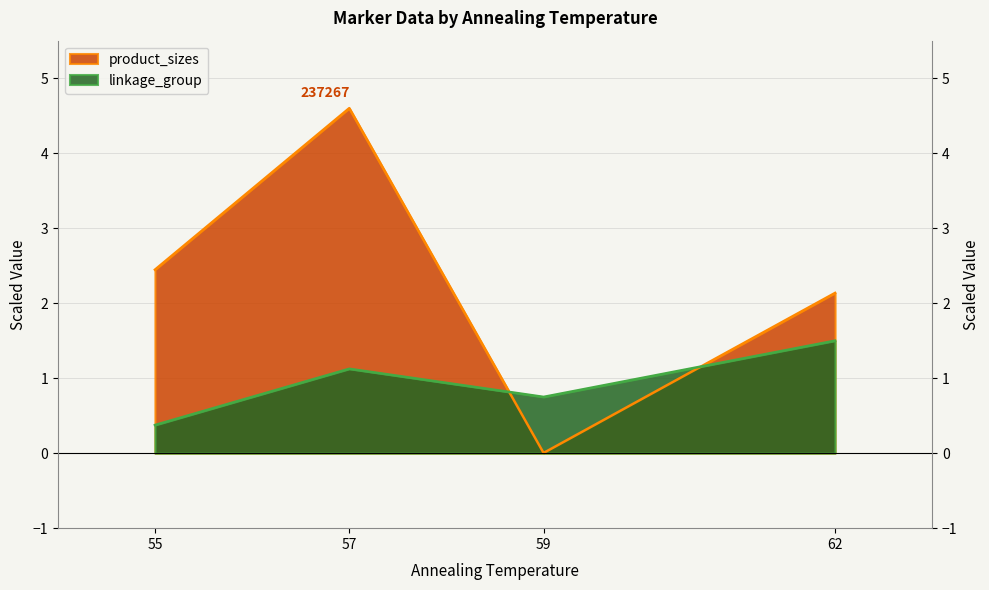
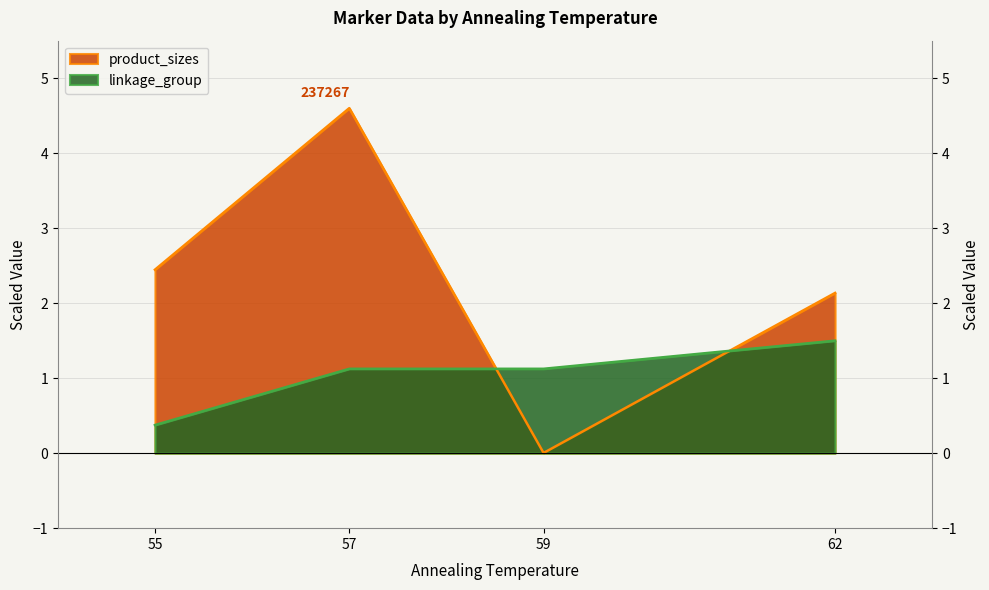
  {
    "product_sizes": {
      "55": 2.4,
      "59": 0.0,
      "62": 2.1
    },
    "linkage_group": {
      "55": 0.4,
      "57": 1.1,
-     "59": 0.8,
+     "59": 1.1,
      "62": 1.5
    }
  }
